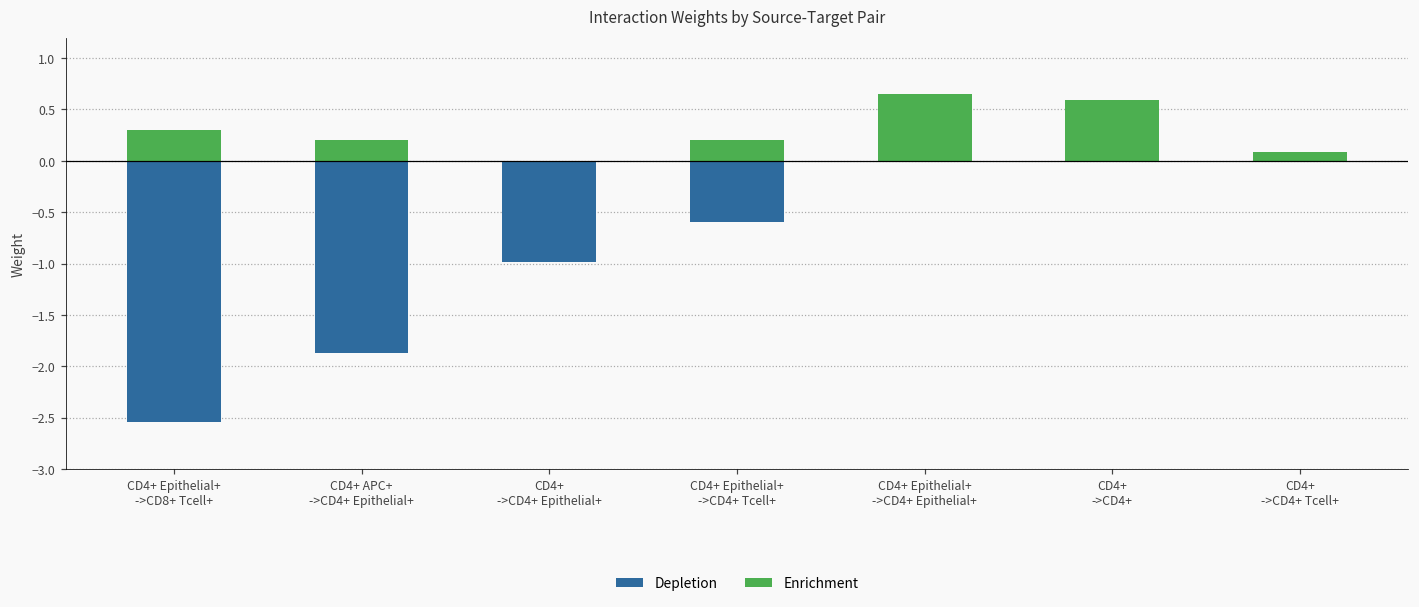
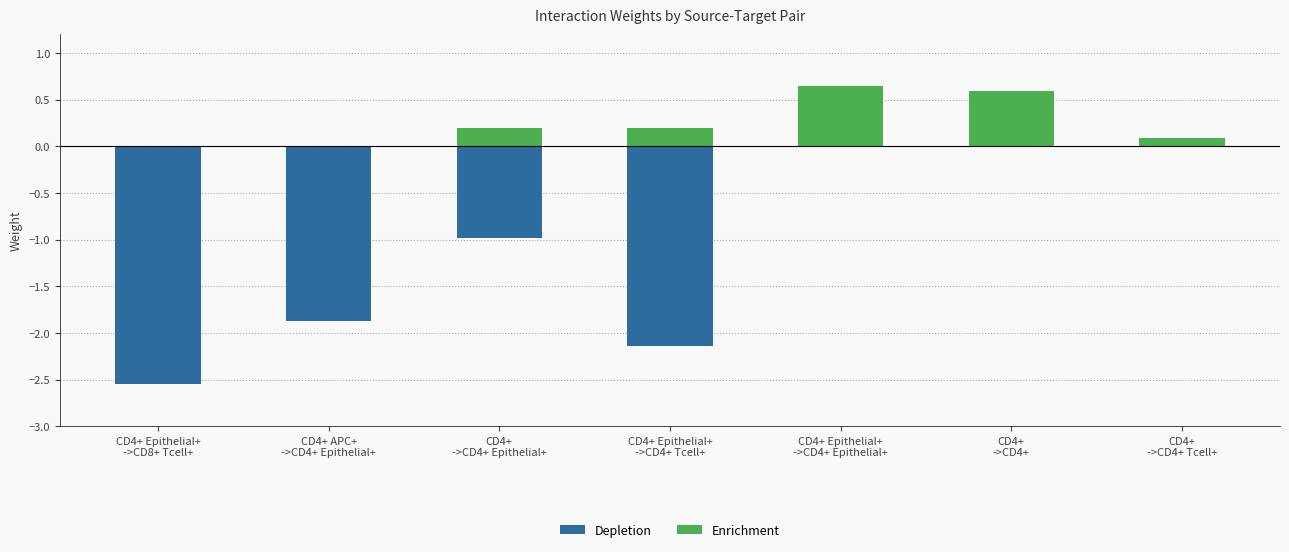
  {
    "Depletion": {
      "CD4+ Epithelial+ ->CD8+ Tcell+": -2.5,
      "CD4+ APC+ ->CD4+ Epithelial+": -1.9,
      "CD4+ ->CD4+ Epithelial+": -1.0,
-     "CD4+ Epithelial+ ->CD4+ Tcell+": -0.6,
+     "CD4+ Epithelial+ ->CD4+ Tcell+": -2.1,
      "CD4+ Epithelial+ ->CD4+ Epithelial+": 0.0,
      "CD4+ ->CD4+": 0.0,
      "CD4+ ->CD4+ Tcell+": 0.0
    },
    "Enrichment": {
-     "CD4+ Epithelial+ ->CD8+ Tcell+": 0.3,
-     "CD4+ APC+ ->CD4+ Epithelial+": 0.2,
-     "CD4+ ->CD4+ Epithelial+": 0.0,
+     "CD4+ Epithelial+ ->CD8+ Tcell+": 0.0,
+     "CD4+ APC+ ->CD4+ Epithelial+": 0.0,
+     "CD4+ ->CD4+ Epithelial+": 0.2,
      "CD4+ Epithelial+ ->CD4+ Tcell+": 0.2,
      "CD4+ Epithelial+ ->CD4+ Epithelial+": 0.7,
      "CD4+ ->CD4+": 0.6,
      "CD4+ ->CD4+ Tcell+": 0.1
    }
  }
